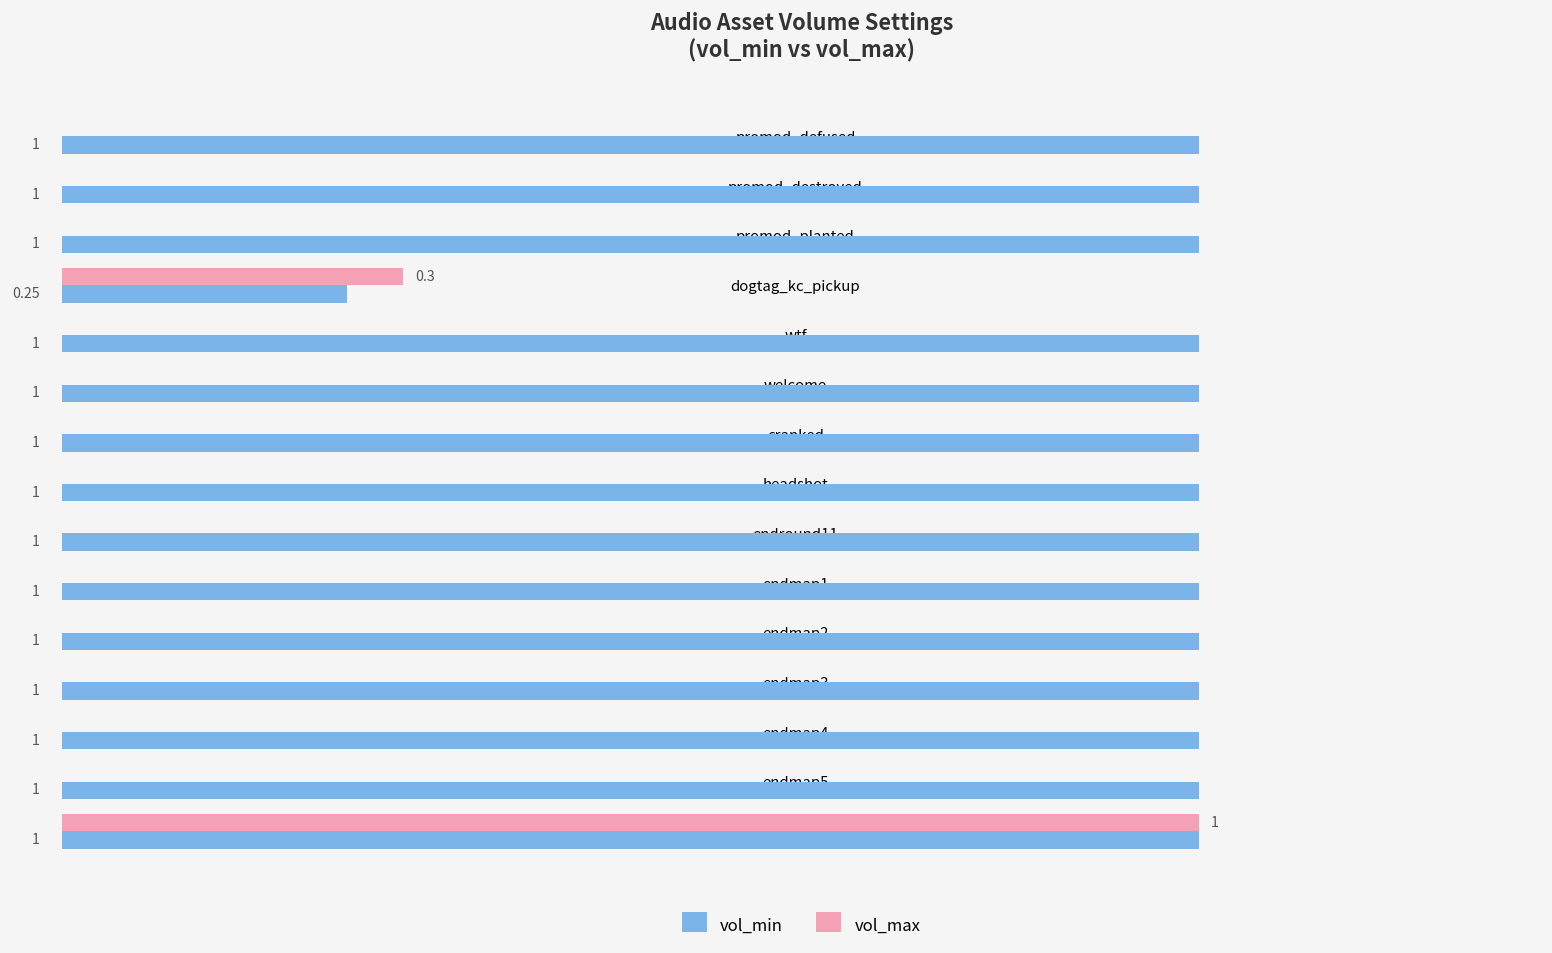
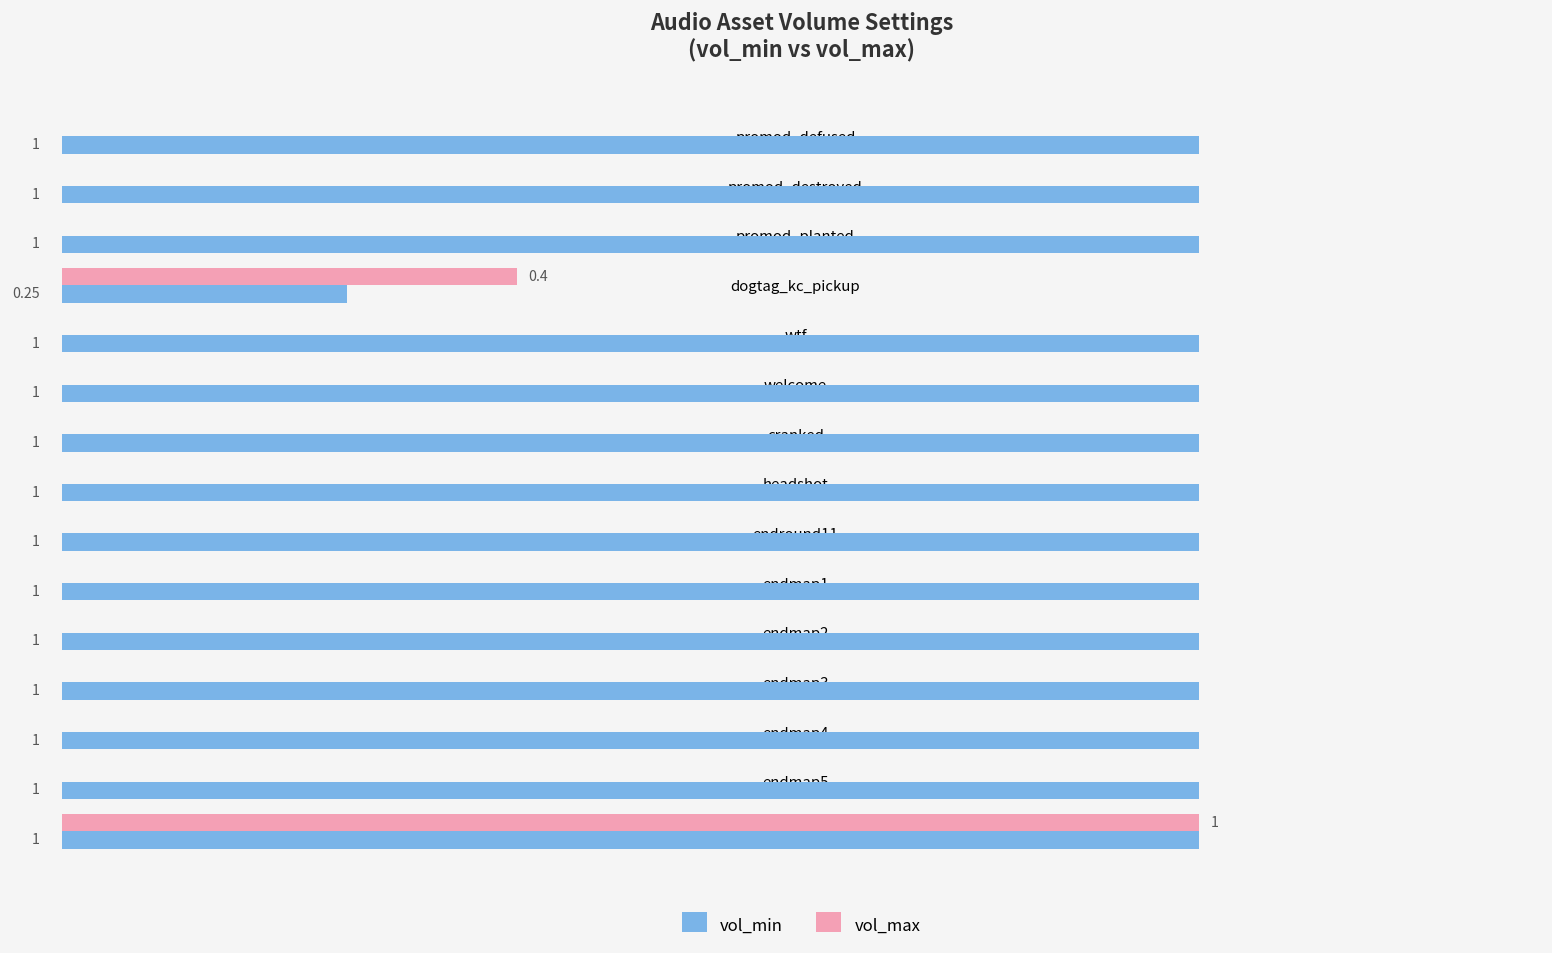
  {
    "vol_max": {
-     "dogtag_kc_pickup": 0.3,
+     "dogtag_kc_pickup": 0.4,
      "sprayer": 1
    }
  }
